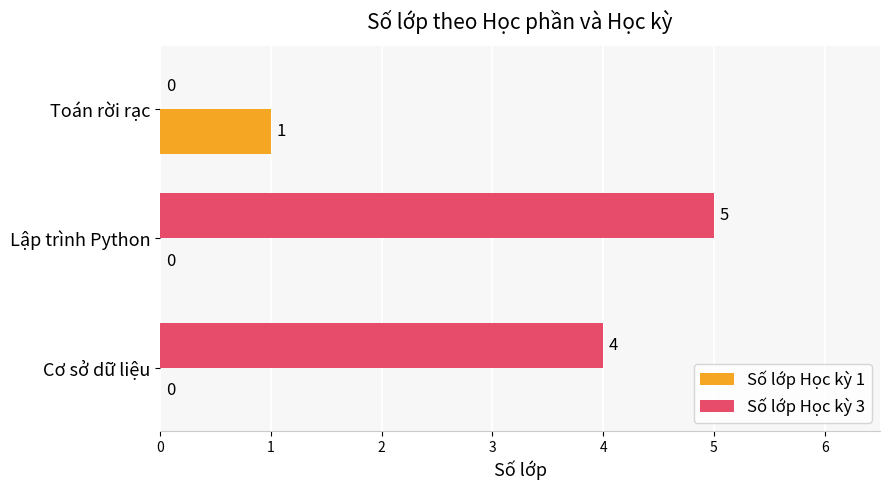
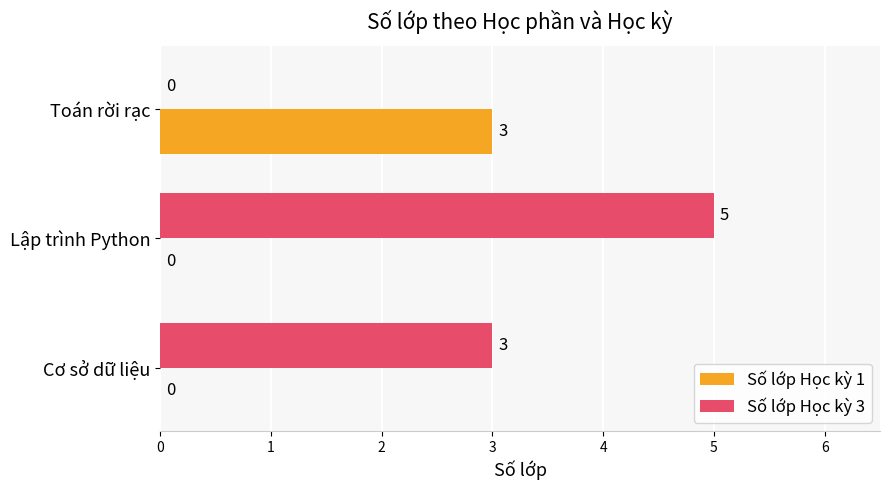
  {
    "Số lớp Học kỳ 1": {
-     "Toán rời rạc": 1,
+     "Toán rời rạc": 3,
      "Lập trình Python": 0,
      "Cơ sở dữ liệu": 0
    },
    "Số lớp Học kỳ 3": {
      "Toán rời rạc": 0,
      "Lập trình Python": 5,
-     "Cơ sở dữ liệu": 4
+     "Cơ sở dữ liệu": 3
    }
  }
